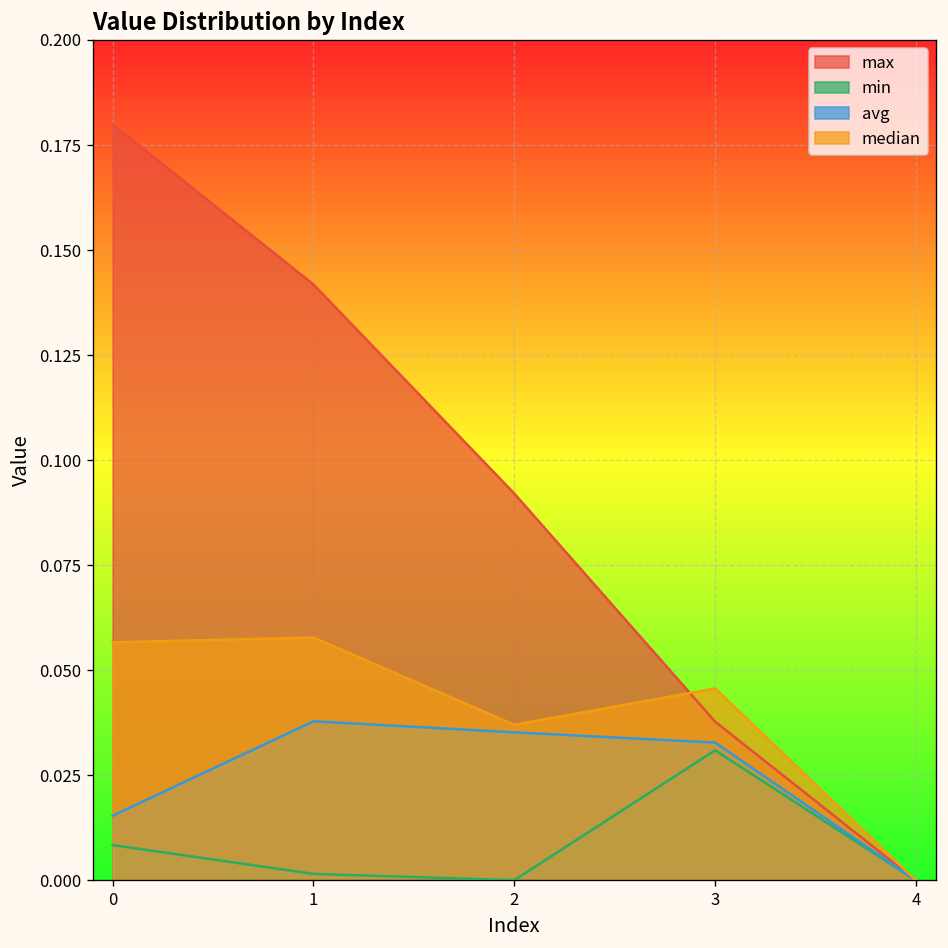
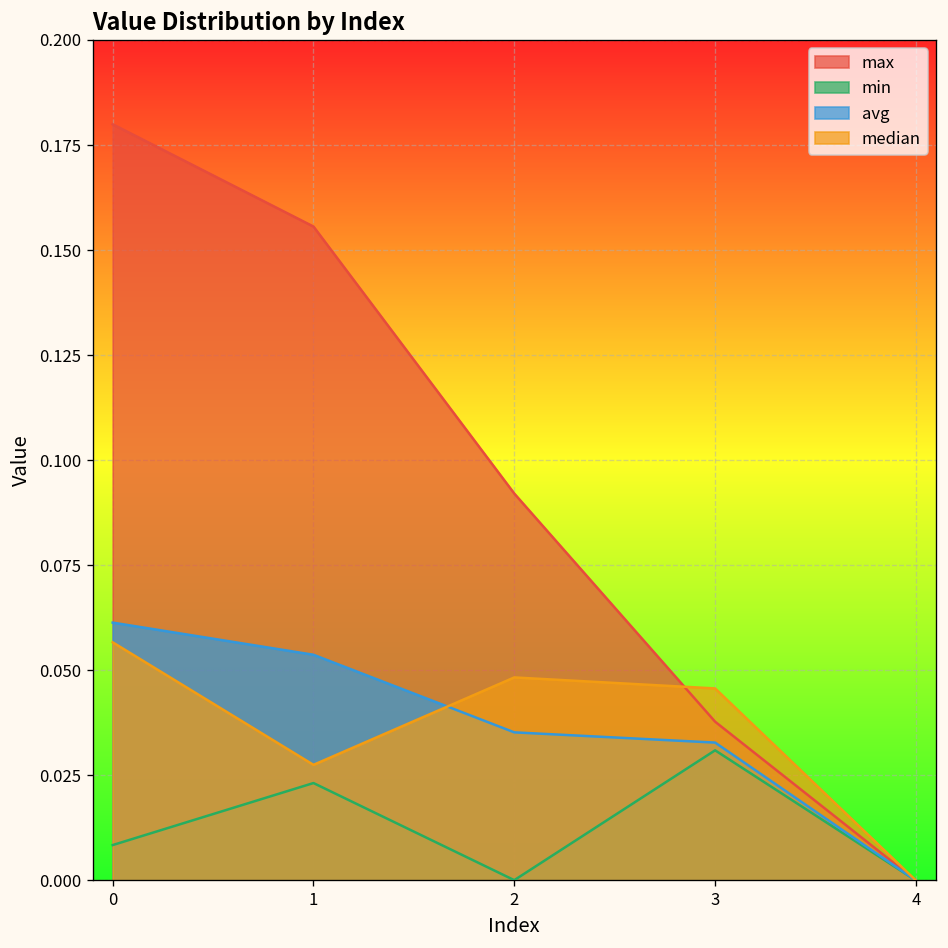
  {
    "max": {
      "0": 0.180,
-     "1": 0.142,
+     "1": 0.156,
      "2": 0.092,
      "3": 0.038
    },
    "min": {
      "0": 0.008,
-     "1": 0.002,
+     "1": 0.023,
      "2": 0.000,
      "3": 0.031
    },
    "avg": {
-     "0": 0.015,
-     "1": 0.038,
+     "0": 0.061,
+     "1": 0.054,
      "2": 0.035,
      "3": 0.033
    },
    "median": {
      "0": 0.057,
-     "1": 0.058,
-     "2": 0.037,
+     "1": 0.028,
+     "2": 0.048,
      "3": 0.046
    }
  }
